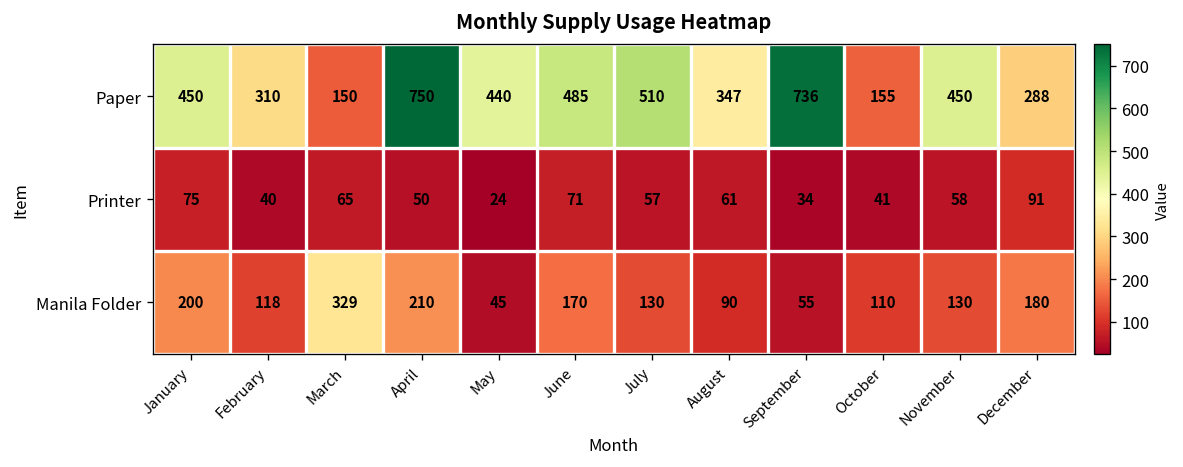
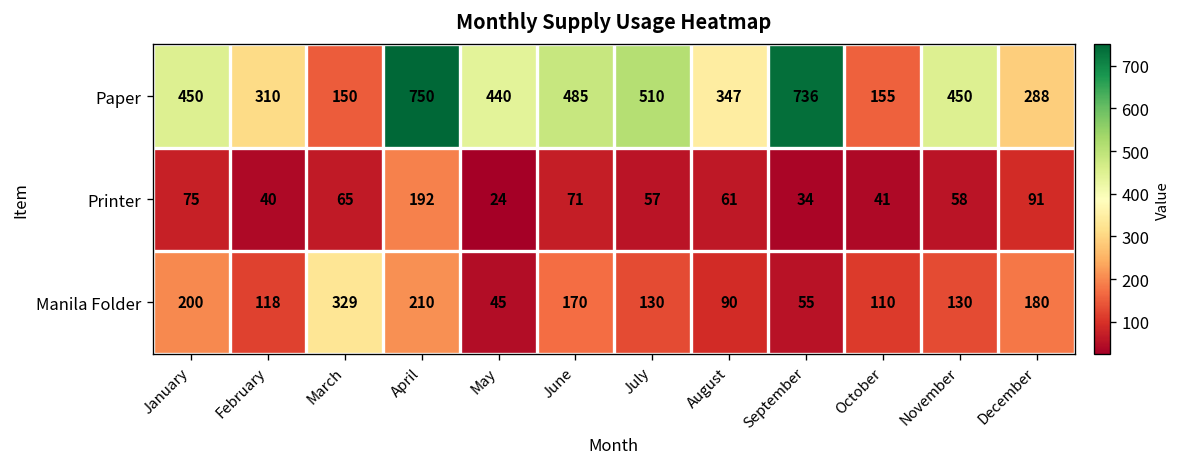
  {
    "Paper": {
      "January": 450,
      "February": 310,
      "March": 150,
      "April": 750,
      "May": 440,
      "June": 485,
      "July": 510,
      "August": 347,
      "September": 736,
      "October": 155,
      "November": 450,
      "December": 288
    },
    "Printer": {
      "January": 75,
      "February": 40,
      "March": 65,
-     "April": 50,
+     "April": 192,
      "May": 24,
      "June": 71,
      "July": 57,
      "August": 61,
      "September": 34,
      "October": 41,
      "November": 58,
      "December": 91
    },
    "Manila Folder": {
      "January": 200,
      "February": 118,
      "March": 329,
      "April": 210,
      "May": 45,
      "June": 170,
      "July": 130,
      "August": 90,
      "September": 55,
      "October": 110,
      "November": 130,
      "December": 180
    }
  }
